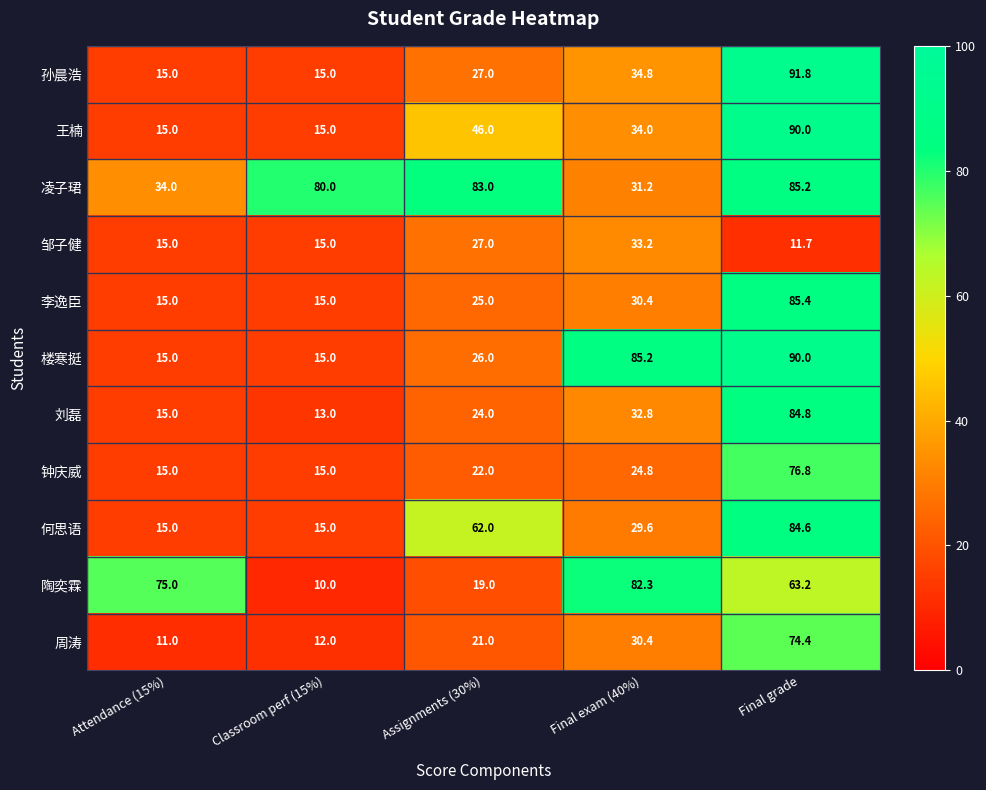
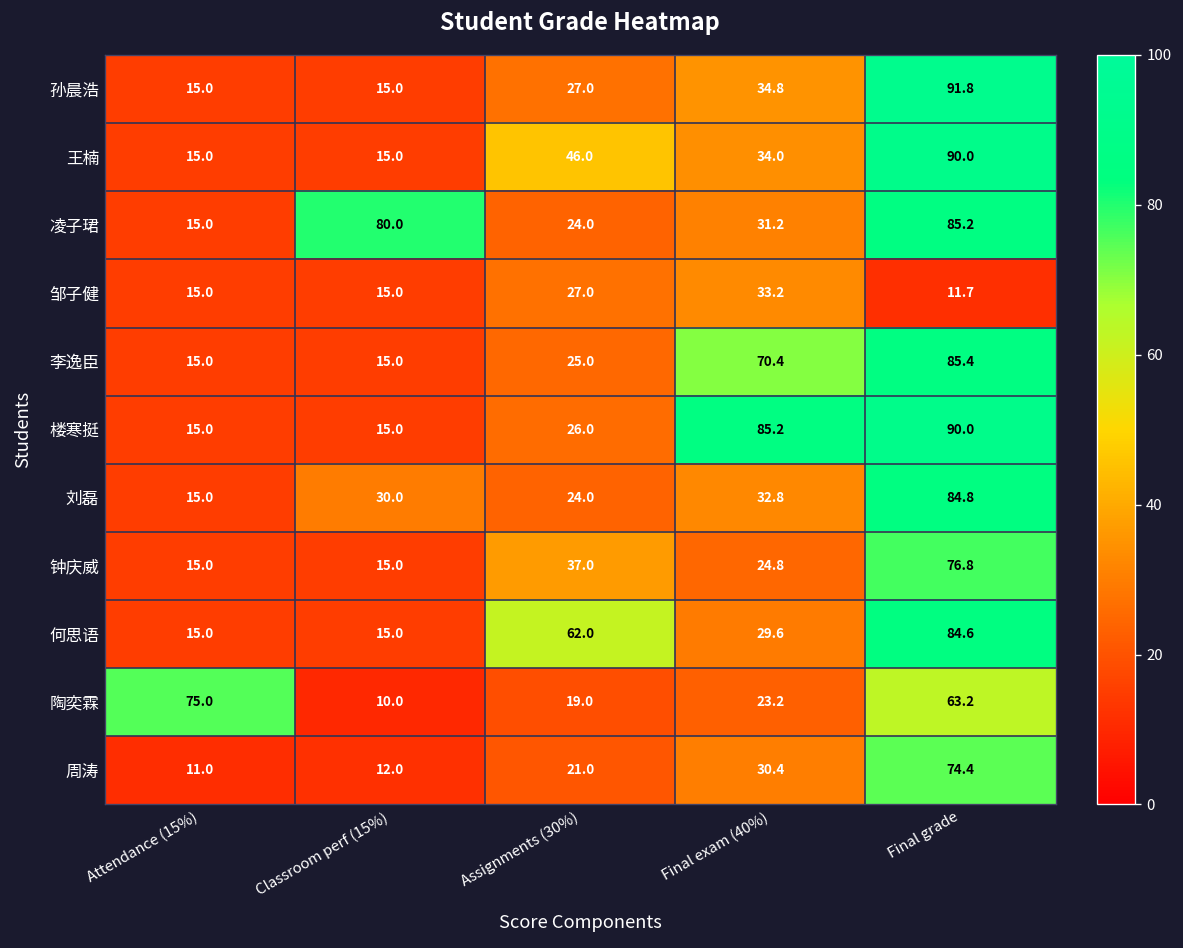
  {
    "孙晨浩": {
      "Attendance (15%)": 15.0,
      "Classroom perf (15%)": 15.0,
      "Assignments (30%)": 27.0,
      "Final exam (40%)": 34.8,
      "Final grade": 91.8
    },
    "王楠": {
      "Attendance (15%)": 15.0,
      "Classroom perf (15%)": 15.0,
      "Assignments (30%)": 46.0,
      "Final exam (40%)": 34.0,
      "Final grade": 90.0
    },
    "凌子珺": {
-     "Attendance (15%)": 34.0,
+     "Attendance (15%)": 15.0,
      "Classroom perf (15%)": 80.0,
-     "Assignments (30%)": 83.0,
+     "Assignments (30%)": 24.0,
      "Final exam (40%)": 31.2,
      "Final grade": 85.2
    },
    "邹子健": {
      "Attendance (15%)": 15.0,
      "Classroom perf (15%)": 15.0,
      "Assignments (30%)": 27.0,
      "Final exam (40%)": 33.2,
      "Final grade": 11.7
    },
    "李逸臣": {
      "Attendance (15%)": 15.0,
      "Classroom perf (15%)": 15.0,
      "Assignments (30%)": 25.0,
-     "Final exam (40%)": 30.4,
+     "Final exam (40%)": 70.4,
      "Final grade": 85.4
    },
    "楼寒挺": {
      "Attendance (15%)": 15.0,
      "Classroom perf (15%)": 15.0,
      "Assignments (30%)": 26.0,
      "Final exam (40%)": 85.2,
      "Final grade": 90.0
    },
    "刘磊": {
      "Attendance (15%)": 15.0,
-     "Classroom perf (15%)": 13.0,
+     "Classroom perf (15%)": 30.0,
      "Assignments (30%)": 24.0,
      "Final exam (40%)": 32.8,
      "Final grade": 84.8
    },
    "钟庆威": {
      "Attendance (15%)": 15.0,
      "Classroom perf (15%)": 15.0,
-     "Assignments (30%)": 22.0,
+     "Assignments (30%)": 37.0,
      "Final exam (40%)": 24.8,
      "Final grade": 76.8
    },
    "何思语": {
      "Attendance (15%)": 15.0,
      "Classroom perf (15%)": 15.0,
      "Assignments (30%)": 62.0,
      "Final exam (40%)": 29.6,
      "Final grade": 84.6
    },
    "陶奕霖": {
      "Attendance (15%)": 75.0,
      "Classroom perf (15%)": 10.0,
      "Assignments (30%)": 19.0,
-     "Final exam (40%)": 82.3,
+     "Final exam (40%)": 23.2,
      "Final grade": 63.2
    },
    "周涛": {
      "Attendance (15%)": 11.0,
      "Classroom perf (15%)": 12.0,
      "Assignments (30%)": 21.0,
      "Final exam (40%)": 30.4,
      "Final grade": 74.4
    }
  }
